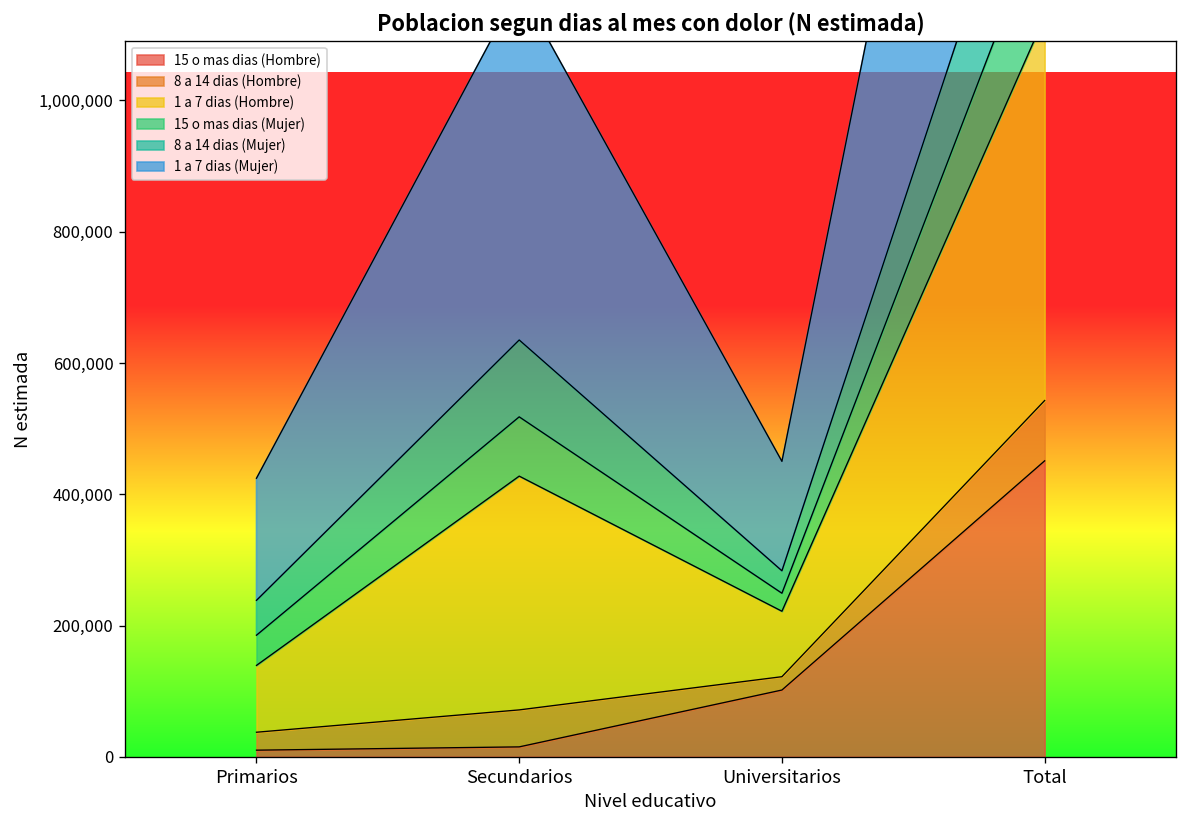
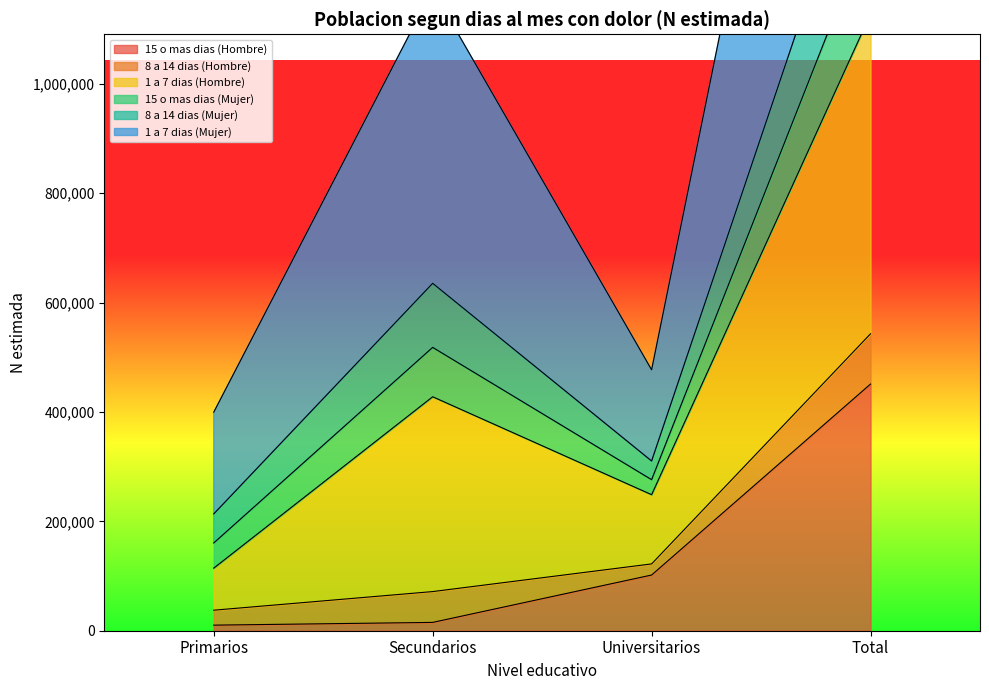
  {
    "1 a 7 dias (Hombre)": {
-     "Primarios": "100,000",
+     "Primarios": "80,000",
      "Secundarios": "360,000",
-     "Universitarios": "100,000"
+     "Universitarios": "130,000"
    },
    "1 a 7 dias (Mujer)": {
      "Primarios": "190,000",
      "Universitarios": "170,000"
    }
  }
